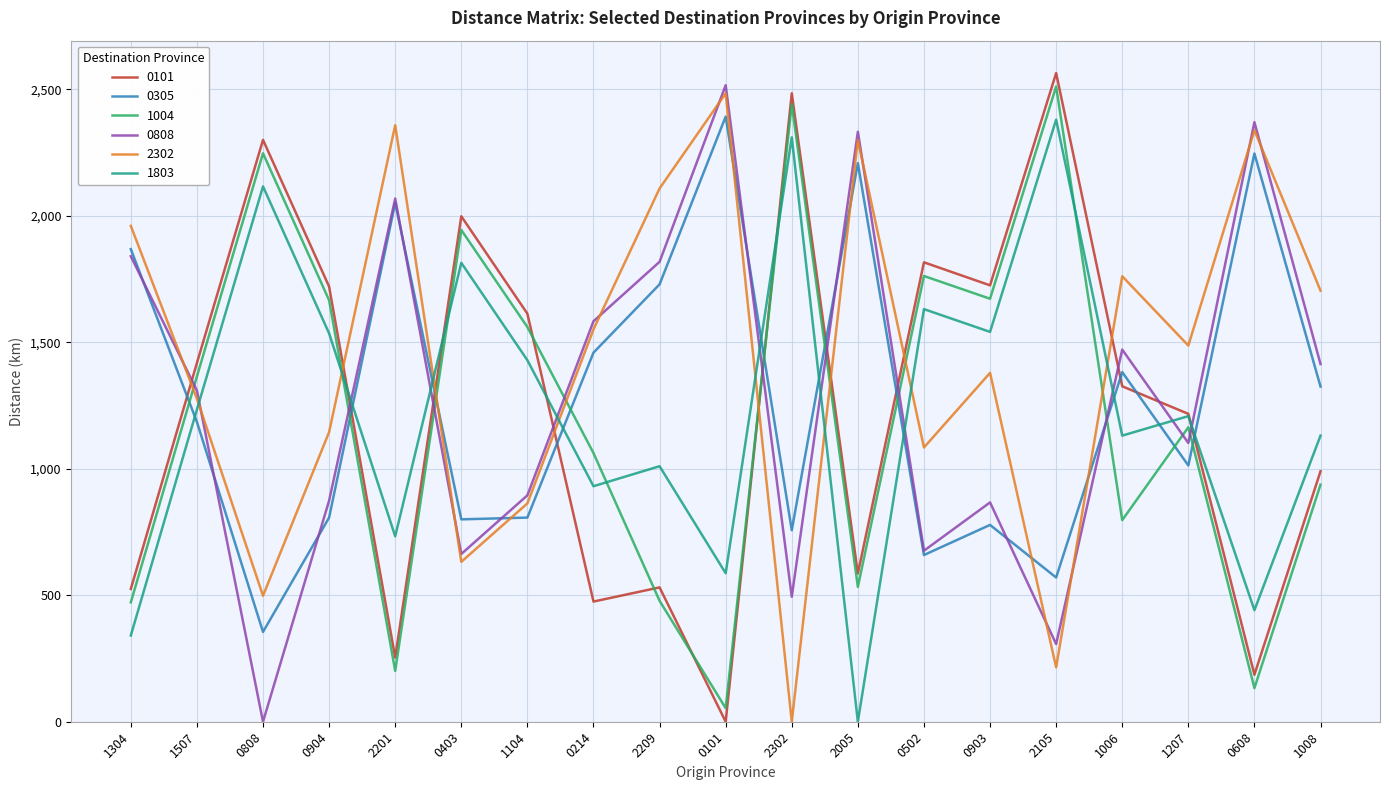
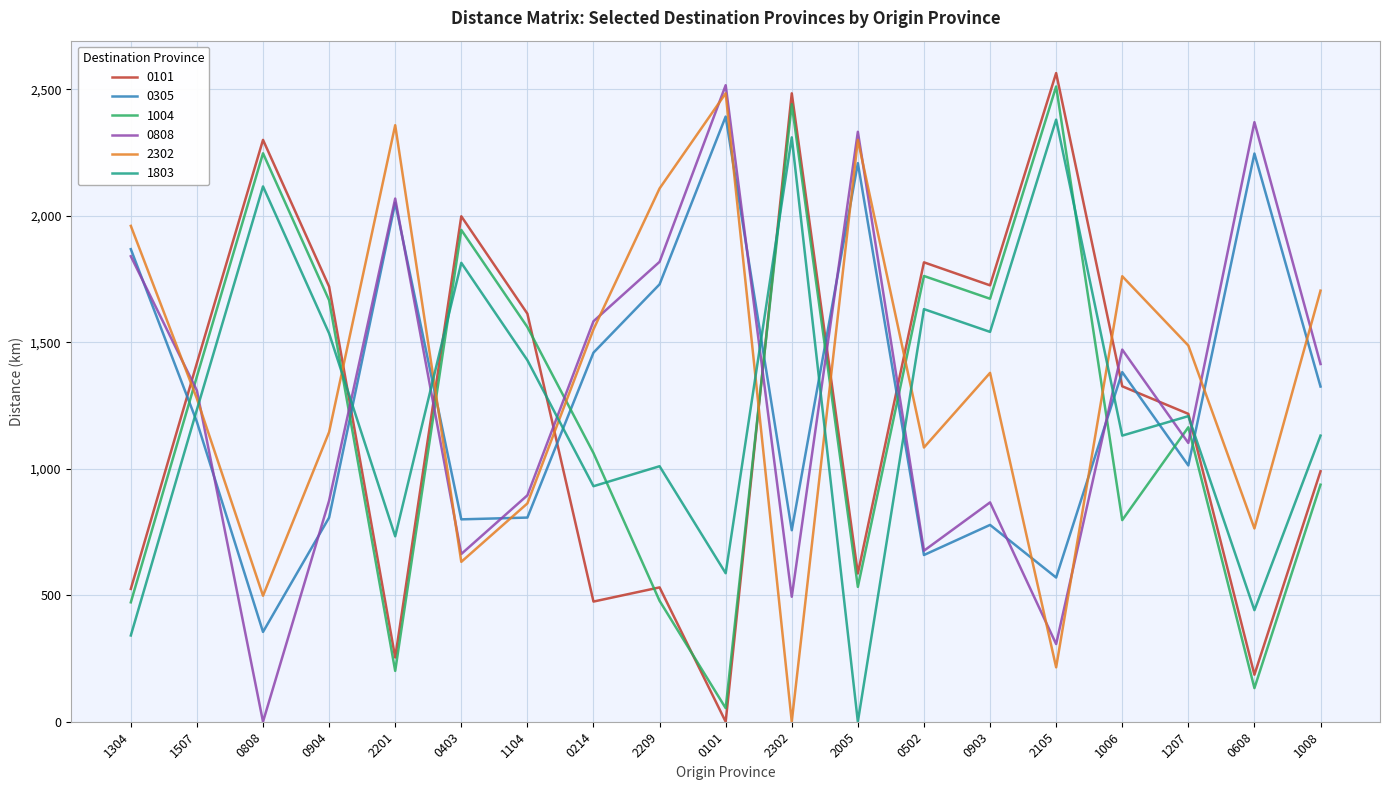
  {
    "0101": {
      "1304": "530",
      "1507": "1,420",
      "0808": "2,300",
      "0904": "1,720",
      "2201": "250",
      "0403": "2,000",
      "1104": "1,610",
      "0214": "480",
      "2209": "530",
      "0101": "0",
      "2302": "2,480",
      "2005": "590",
      "0502": "1,820",
      "0903": "1,730",
      "2105": "2,560",
      "1006": "1,330",
      "0608": "190",
      "1008": "990"
    },
    "0305": {
      "1304": "1,870",
      "1507": "1,190",
      "0808": "360",
      "0904": "810",
      "2201": "2,050",
      "0403": "800",
      "1104": "810",
      "0214": "1,460",
      "2209": "1,730",
      "0101": "2,390",
      "2302": "760",
      "2005": "2,210",
      "0502": "660",
      "0903": "780",
      "2105": "570",
      "1006": "1,380",
      "1207": "1,010",
      "0608": "2,250",
      "1008": "1,330"
    },
    "0808": {
      "1304": "1,840",
      "1507": "1,310",
      "0808": "0",
      "0904": "870",
      "2201": "2,070",
      "0403": "660",
      "1104": "900",
      "0214": "1,580",
      "2209": "1,820",
      "0101": "2,520",
      "2302": "490",
      "2005": "2,330",
      "0502": "680",
      "0903": "870",
      "2105": "310",
      "1006": "1,470",
      "1207": "1,100",
      "0608": "2,370",
      "1008": "1,410"
    },
    "2302": {
      "1304": "1,960",
      "1507": "1,280",
      "0808": "500",
      "0904": "1,150",
      "2201": "2,360",
      "0403": "630",
      "1104": "860",
      "0214": "1,550",
      "2209": "2,110",
      "0101": "2,480",
      "2302": "0",
      "2005": "2,300",
      "0502": "1,080",
      "0903": "1,380",
      "2105": "220",
      "1006": "1,760",
      "1207": "1,490",
-     "0608": "2,340",
+     "0608": "760",
      "1008": "1,700"
    }
  }
